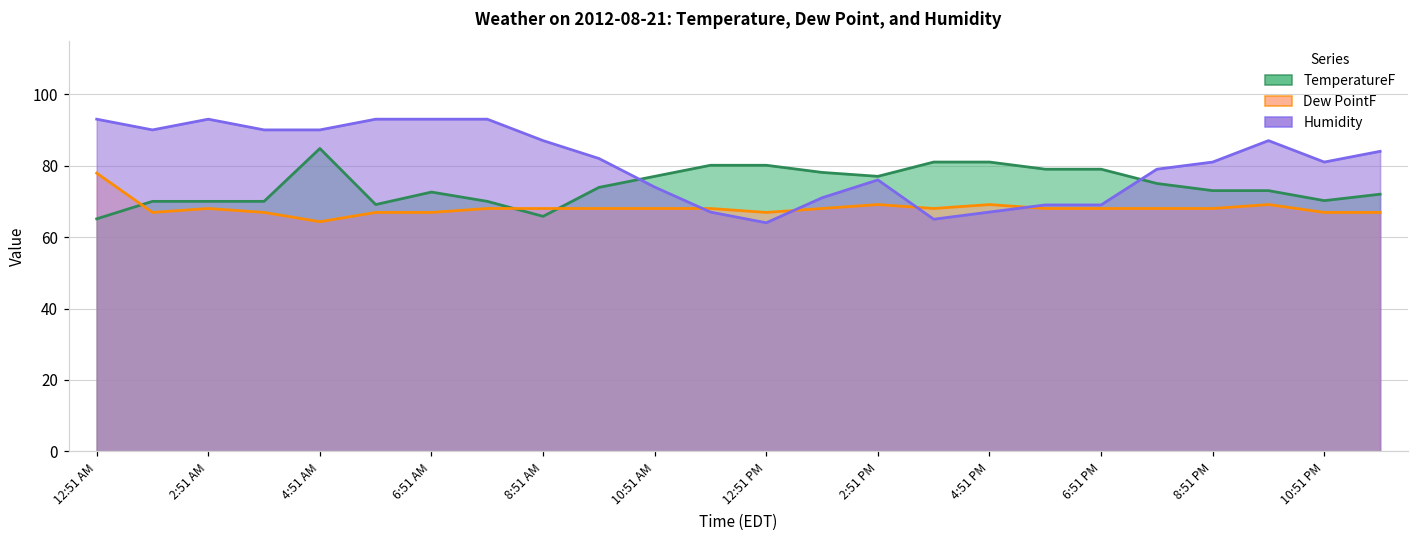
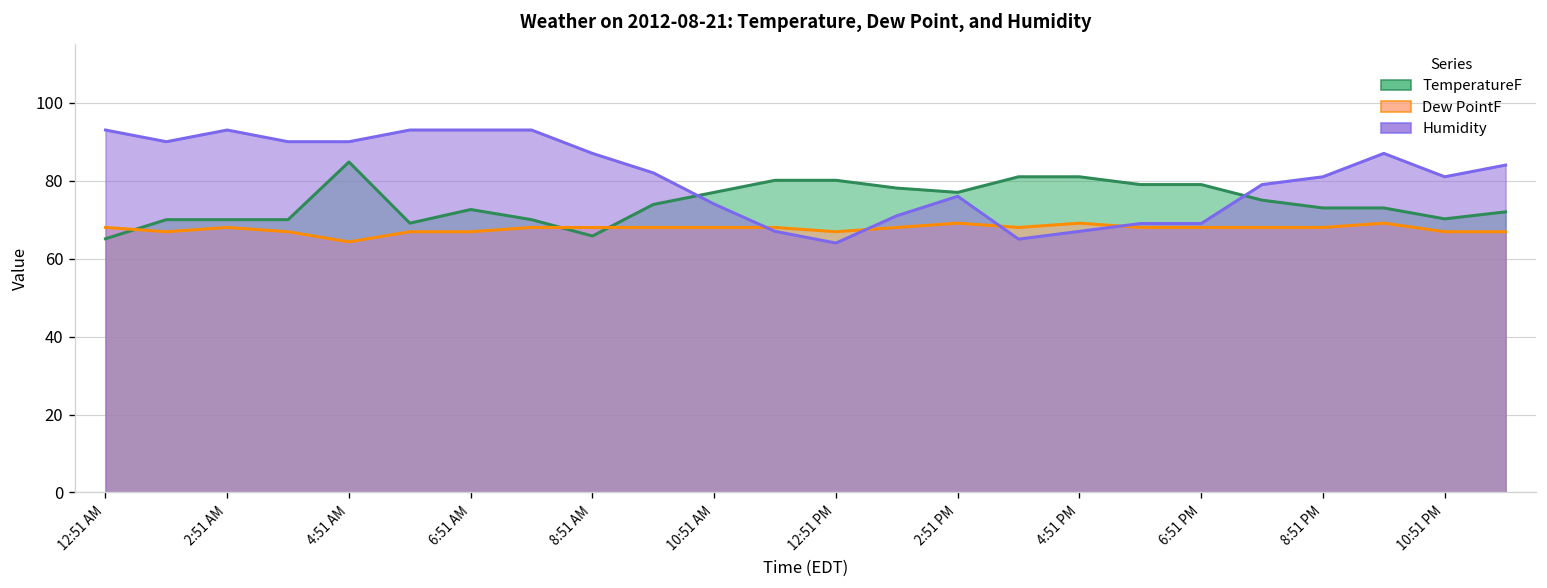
  {
    "TemperatureF": {
      "12:51 AM": 65,
      "2:51 AM": 70,
      "4:51 AM": 85,
      "6:51 AM": 73,
      "8:51 AM": 66,
      "10:51 AM": 77,
      "12:51 PM": 80,
      "2:51 PM": 77,
      "4:51 PM": 81,
      "6:51 PM": 79,
      "8:51 PM": 73,
      "10:51 PM": 70
    },
    "Dew PointF": {
-     "12:51 AM": 78,
+     "12:51 AM": 68,
      "2:51 AM": 68,
      "4:51 AM": 64,
      "6:51 AM": 67,
      "8:51 AM": 68,
      "10:51 AM": 68,
      "12:51 PM": 67,
      "2:51 PM": 69,
      "4:51 PM": 69,
      "6:51 PM": 68,
      "8:51 PM": 68,
      "10:51 PM": 67
    },
    "Humidity": {
      "12:51 AM": 93,
      "2:51 AM": 93,
      "4:51 AM": 90,
      "6:51 AM": 93,
      "8:51 AM": 87,
      "10:51 AM": 74,
      "12:51 PM": 64,
      "2:51 PM": 76,
      "4:51 PM": 67,
      "6:51 PM": 69,
      "8:51 PM": 81,
      "10:51 PM": 81
    }
  }
